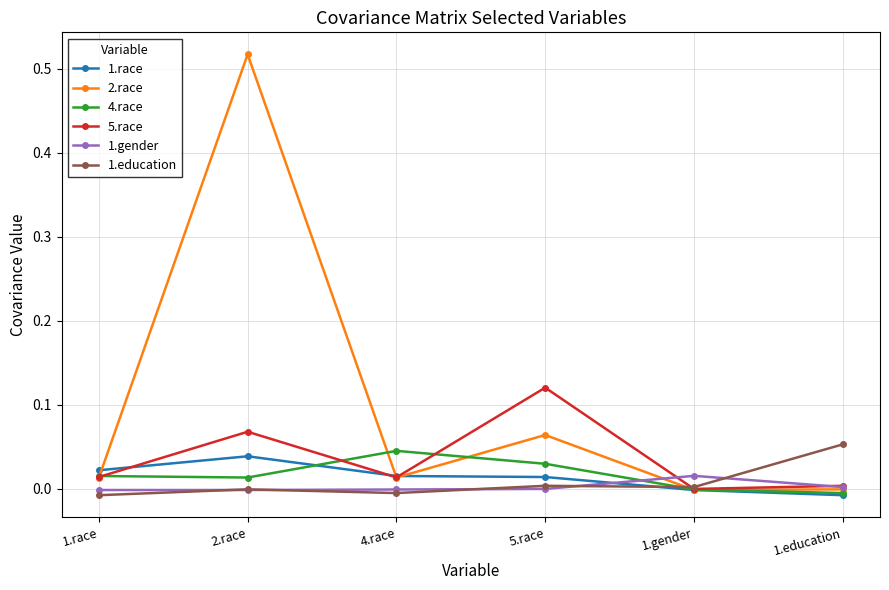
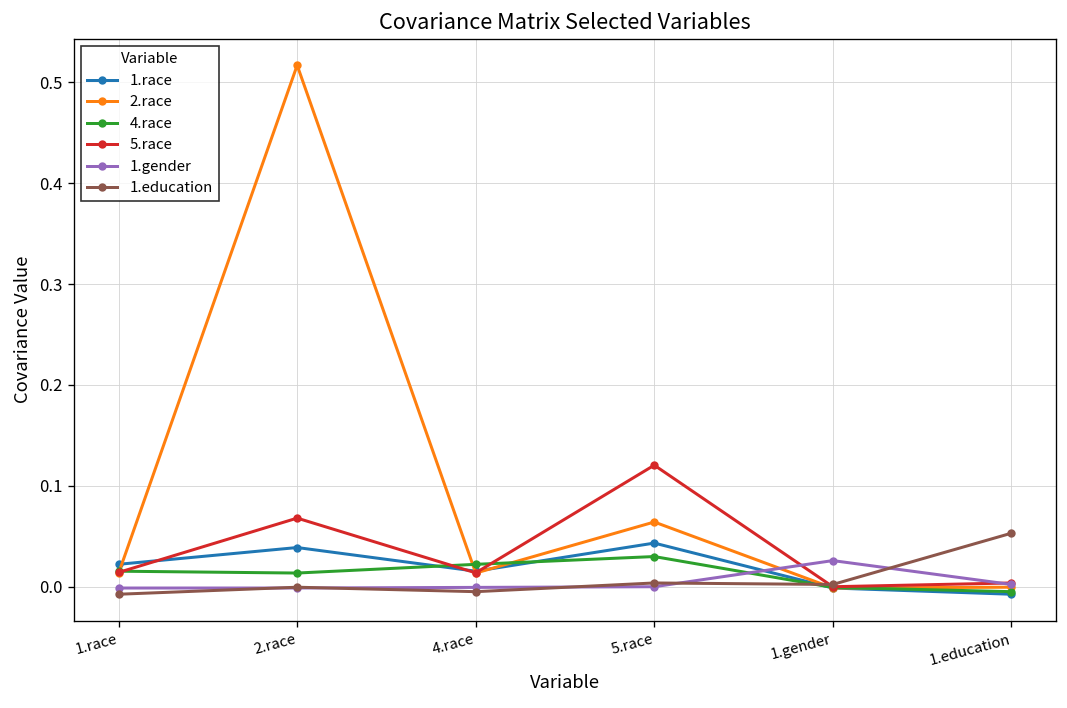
  {
    "1.race": {
      "1.race": 0.02,
      "2.race": 0.04,
-     "5.race": 0.01
+     "5.race": 0.04
    },
    "2.race": {
      "2.race": 0.52,
      "5.race": 0.06
    },
    "4.race": {
      "2.race": 0.01,
-     "4.race": 0.05,
+     "4.race": 0.02,
      "5.race": 0.03
    },
    "5.race": {
      "2.race": 0.07,
      "5.race": 0.12
    },
    "1.gender": {
      "1.race": 0.00,
      "4.race": 0.00,
      "5.race": 0.00,
-     "1.gender": 0.02
+     "1.gender": 0.03
    },
    "1.education": {
      "1.race": -0.01,
      "4.race": 0.00,
      "5.race": 0.00,
      "1.education": 0.05
    }
  }
